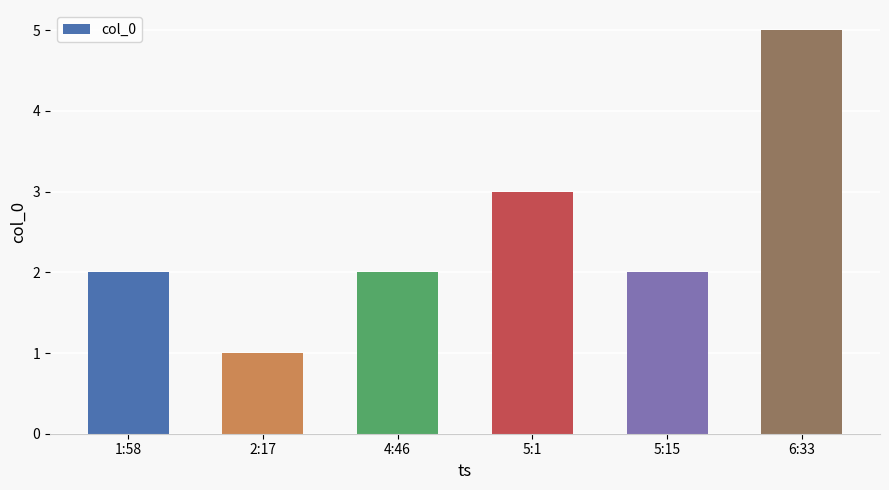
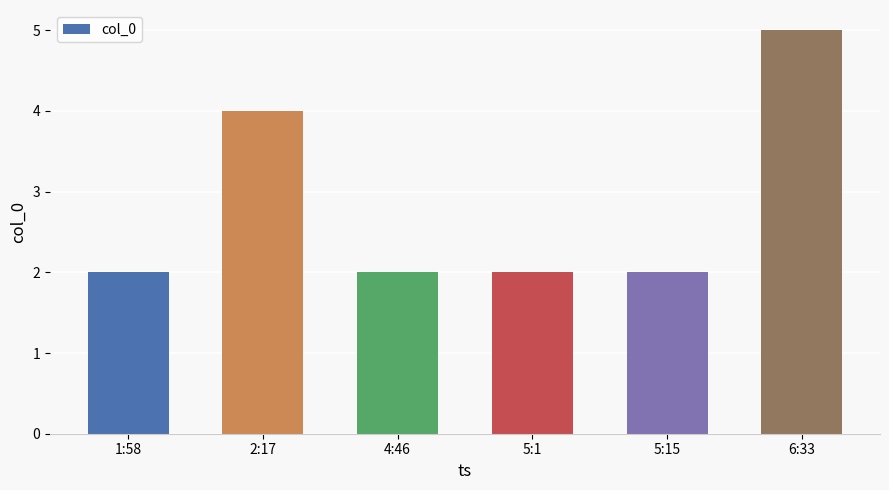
  {
    "1:58": 2,
-   "2:17": 1,
+   "2:17": 4,
    "4:46": 2,
-   "5:1": 3,
+   "5:1": 2,
    "5:15": 2,
    "6:33": 5
  }
